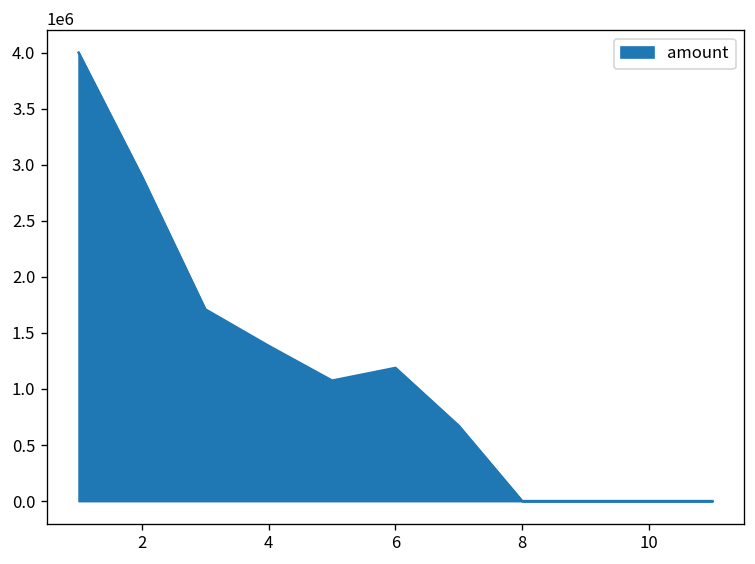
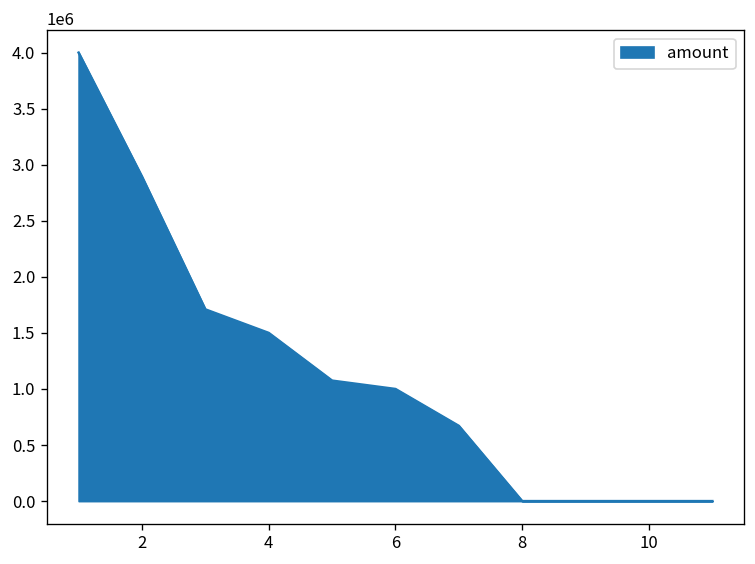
  {
    "2": 2900000,
-   "4": 1400000,
-   "6": 1200000,
+   "4": 1500000,
+   "6": 1000000,
    "8": 0,
    "10": 0
  }
